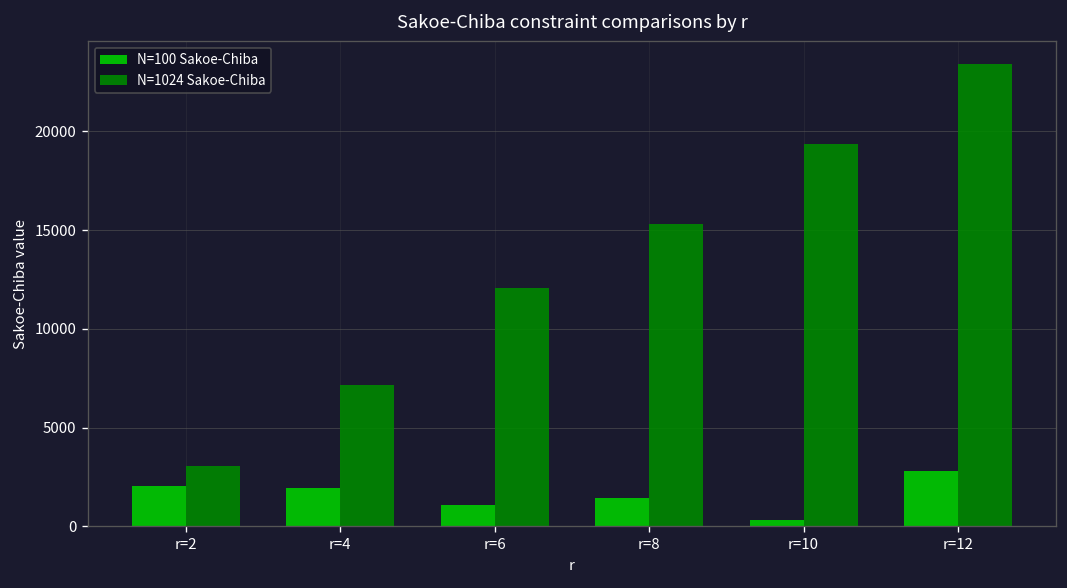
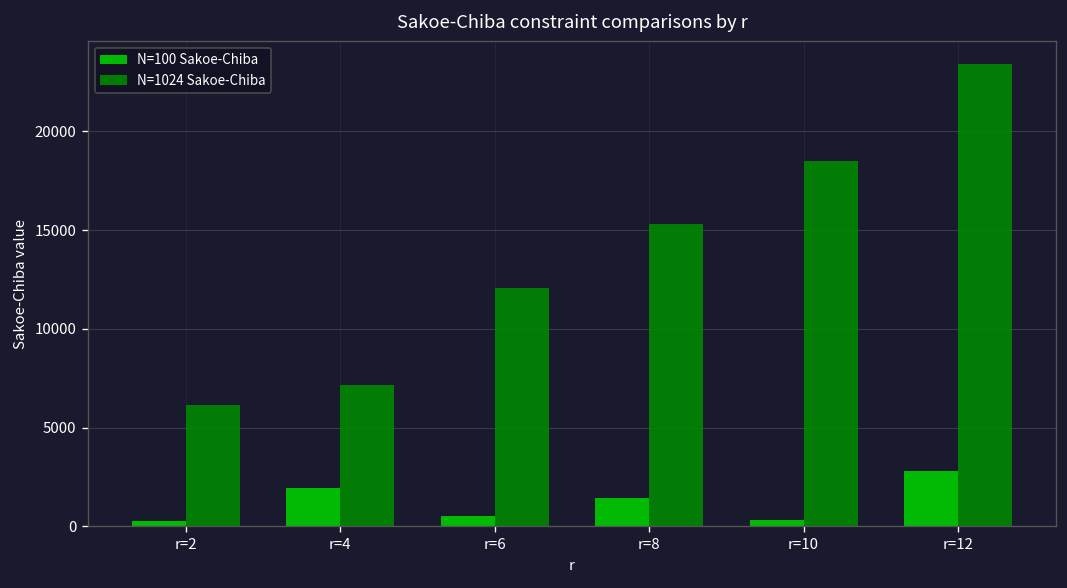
  {
    "N=100 Sakoe-Chiba": {
-     "r=2": 2100,
+     "r=2": 300,
      "r=4": 2000,
-     "r=6": 1100,
+     "r=6": 500,
      "r=8": 1400,
      "r=10": 300,
      "r=12": 2800
    },
    "N=1024 Sakoe-Chiba": {
-     "r=2": 3100,
+     "r=2": 6100,
      "r=4": 7200,
      "r=6": 12100,
      "r=8": 15300,
-     "r=10": 19400,
+     "r=10": 18500,
      "r=12": 23400
    }
  }
